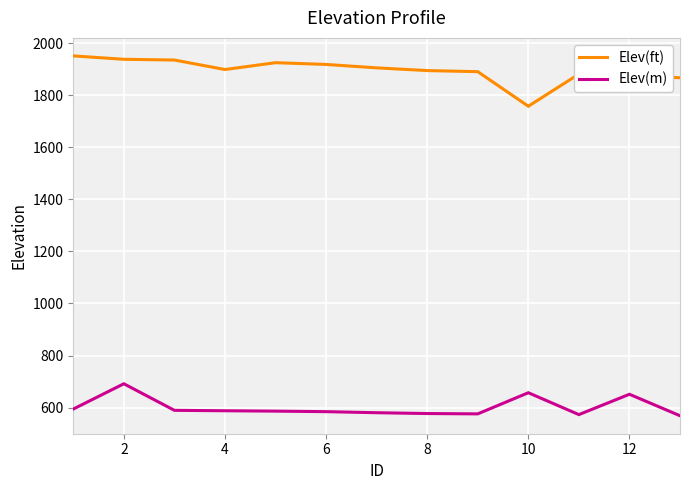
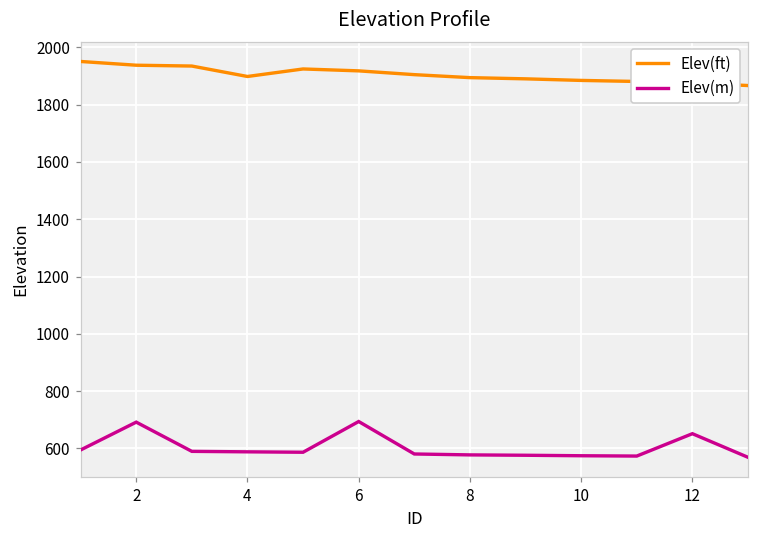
  {
    "Elev(ft)": {
      "2": 1940,
      "4": 1900,
      "6": 1920,
      "8": 1890,
-     "10": 1760
+     "10": 1880
    },
    "Elev(m)": {
      "2": 690,
      "4": 590,
-     "6": 580,
+     "6": 690,
      "8": 580,
-     "10": 660,
+     "10": 570,
      "12": 650
    }
  }
